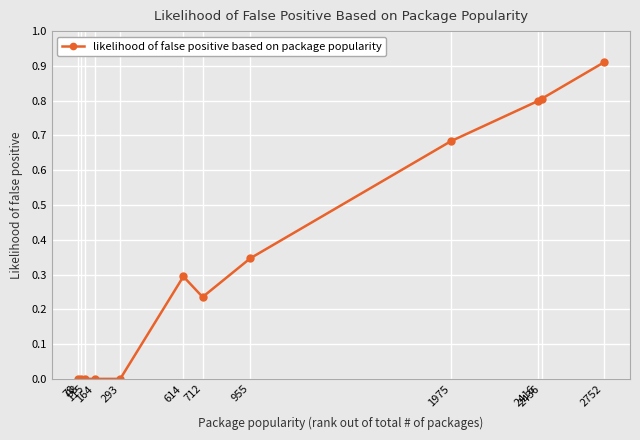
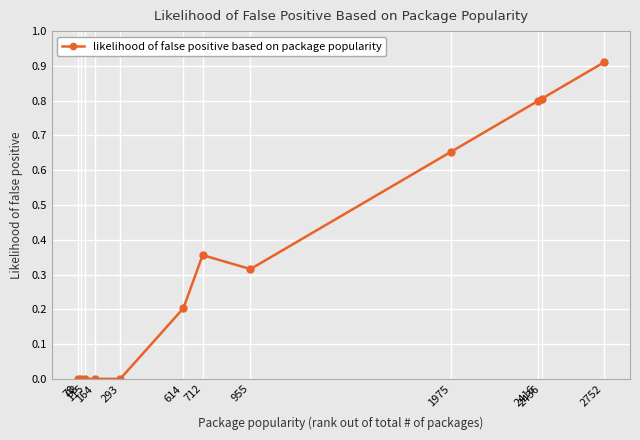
  {
    "78": 0.00,
    "93": 0.00,
    "115": 0.00,
    "164": 0.00,
    "293": 0.00,
-   "614": 0.29,
-   "712": 0.24,
-   "955": 0.35,
-   "1975": 0.68,
+   "614": 0.20,
+   "712": 0.36,
+   "955": 0.32,
+   "1975": 0.65,
    "2416": 0.80,
    "2436": 0.81,
    "2752": 0.91
  }
